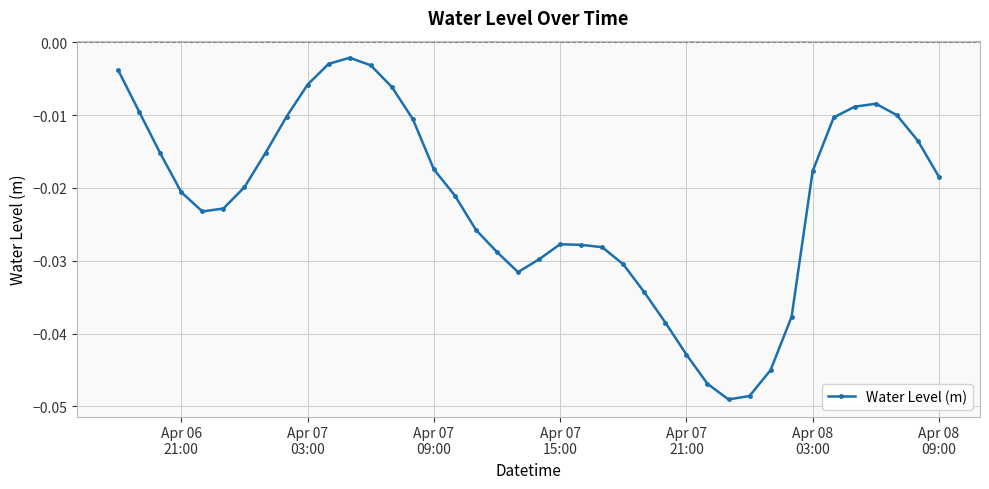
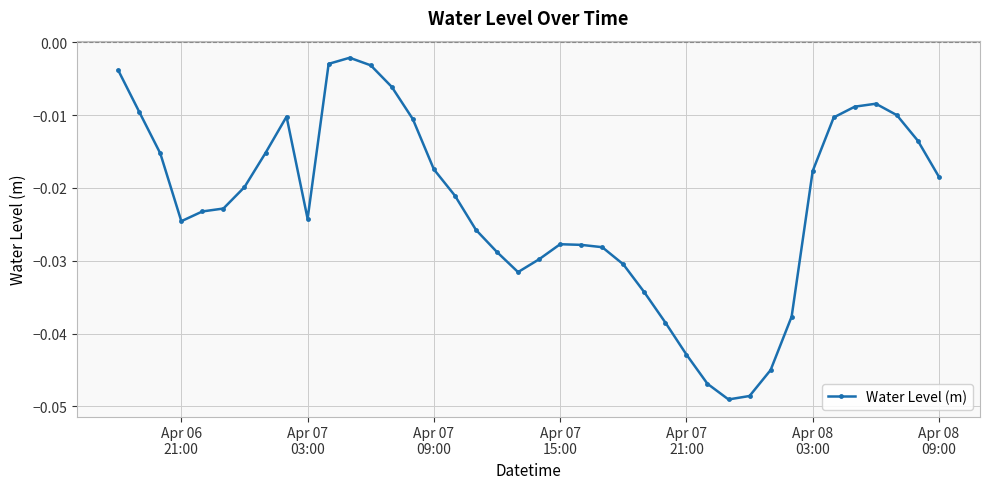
  {
-   "Apr 06 21:00": -0.021,
-   "Apr 07 03:00": -0.006,
+   "Apr 06 21:00": -0.025,
+   "Apr 07 03:00": -0.024,
    "Apr 07 09:00": -0.017,
    "Apr 07 15:00": -0.028,
    "Apr 07 21:00": -0.043,
    "Apr 08 03:00": -0.018,
    "Apr 08 09:00": -0.018
  }
